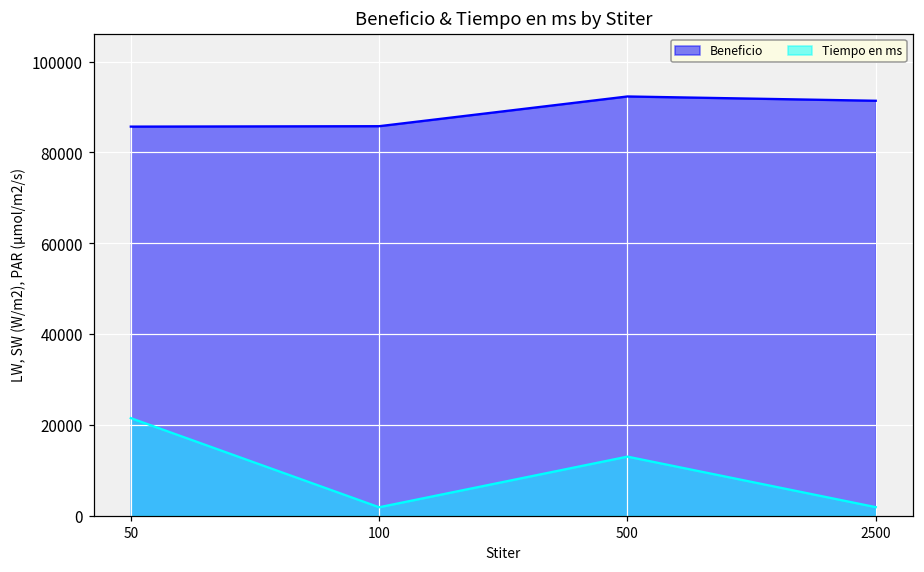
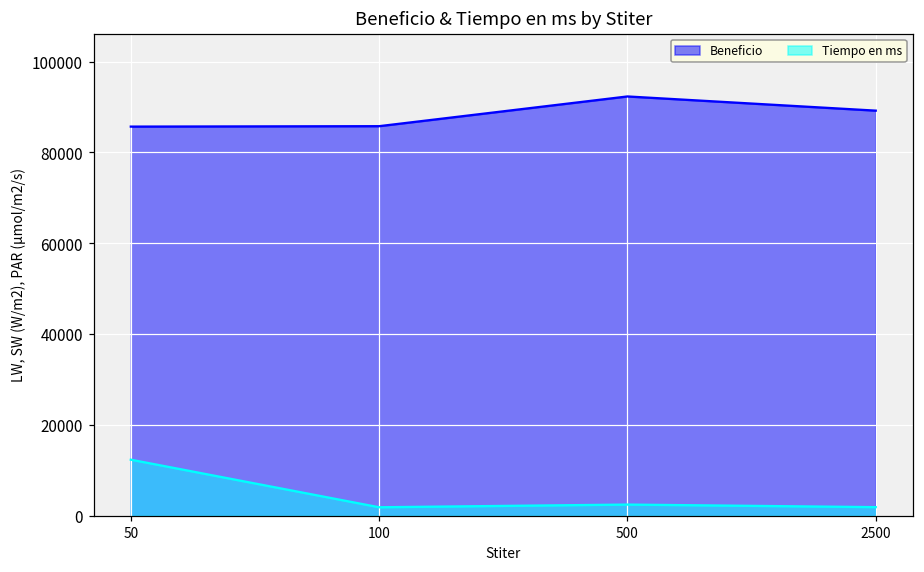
  {
    "Beneficio": {
      "50": 86000,
      "100": 86000,
      "500": 92000,
-     "2500": 91000
+     "2500": 89000
    },
    "Tiempo en ms": {
-     "50": 21000,
+     "50": 12000,
      "100": 2000,
-     "500": 13000,
+     "500": 2000,
      "2500": 2000
    }
  }
